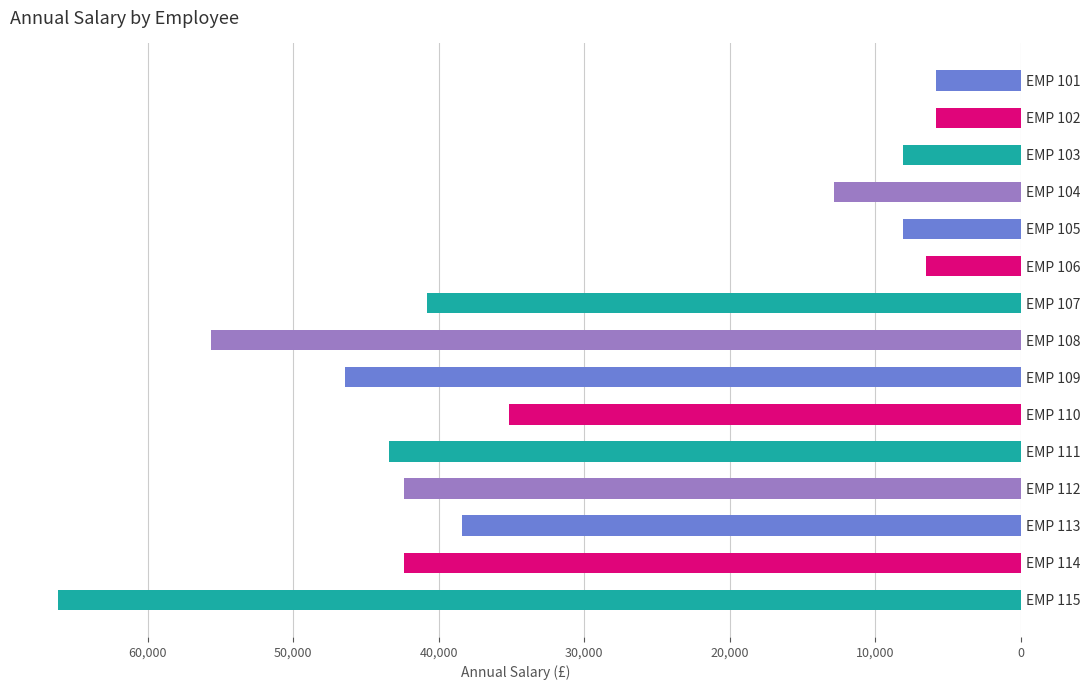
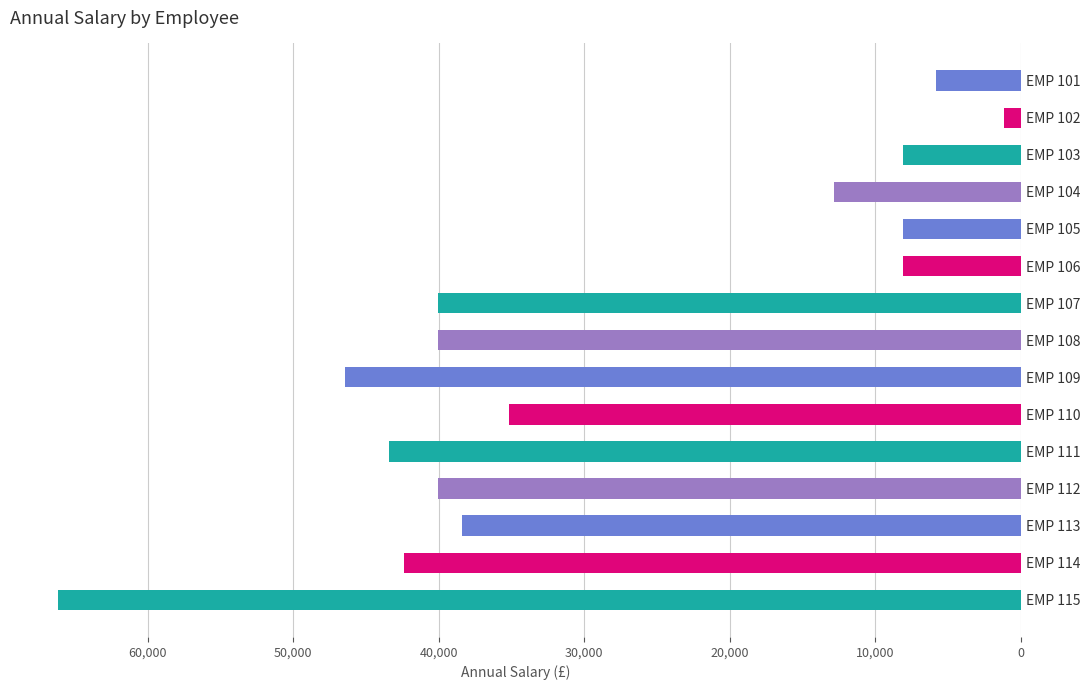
  {
    "EMP 101": "5,800",
-   "EMP 102": "5,800",
+   "EMP 102": "1,200",
    "EMP 103": "8,100",
    "EMP 104": "12,800",
    "EMP 105": "8,100",
-   "EMP 106": "6,500",
-   "EMP 107": "40,800",
-   "EMP 108": "55,700",
+   "EMP 106": "8,100",
+   "EMP 107": "40,000",
+   "EMP 108": "40,000",
    "EMP 109": "46,500",
    "EMP 110": "35,100",
    "EMP 111": "43,500",
-   "EMP 112": "42,400",
+   "EMP 112": "40,100",
    "EMP 113": "38,400",
    "EMP 114": "42,400",
    "EMP 115": "66,200"
  }
